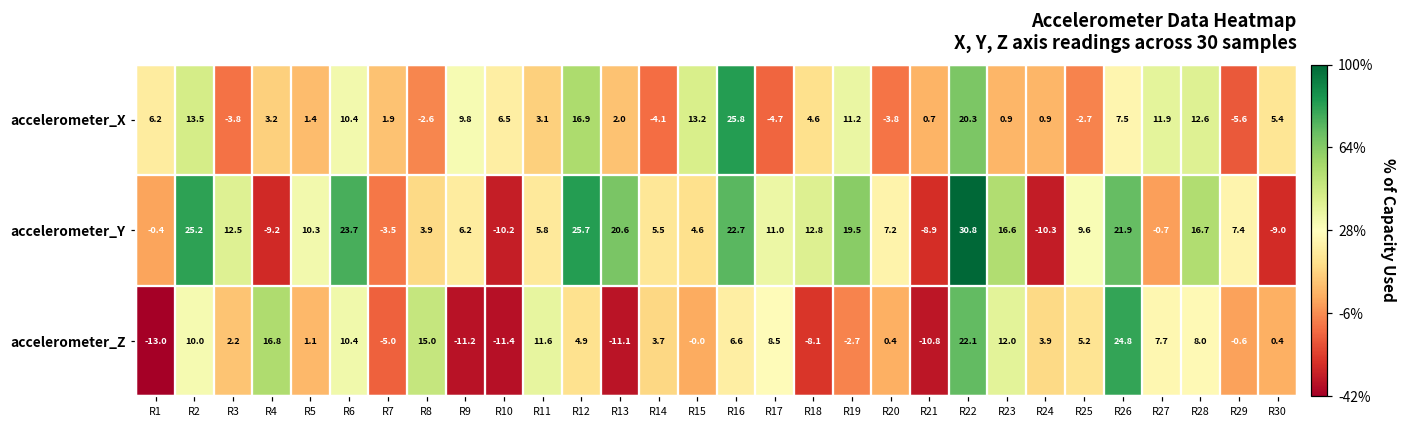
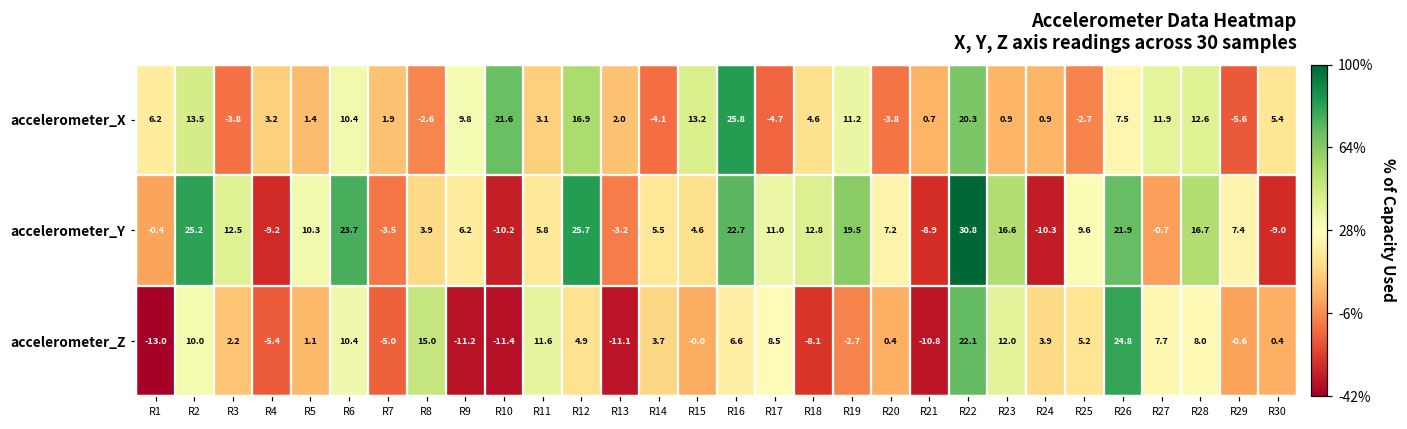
  {
    "accelerometer_X": {
      "R1": 6.2,
      "R2": 13.5,
      "R3": -3.8,
      "R4": 3.2,
      "R5": 1.4,
      "R6": 10.4,
      "R7": 1.9,
      "R8": -2.6,
      "R9": 9.8,
-     "R10": 6.5,
+     "R10": 21.6,
      "R11": 3.1,
      "R12": 16.9,
      "R13": 2.0,
      "R14": -4.1,
      "R15": 13.2,
      "R16": 25.8,
      "R17": -4.7,
      "R18": 4.6,
      "R19": 11.2,
      "R20": -3.8,
      "R21": 0.7,
      "R22": 20.3,
      "R23": 0.9,
      "R24": 0.9,
      "R25": -2.7,
      "R26": 7.5,
      "R27": 11.9,
      "R28": 12.6,
      "R29": -5.6,
      "R30": 5.4
    },
    "accelerometer_Y": {
      "R1": -0.4,
      "R2": 25.2,
      "R3": 12.5,
      "R4": -9.2,
      "R5": 10.3,
      "R6": 23.7,
      "R7": -3.5,
      "R8": 3.9,
      "R9": 6.2,
      "R10": -10.2,
      "R11": 5.8,
      "R12": 25.7,
-     "R13": 20.6,
+     "R13": -3.2,
      "R14": 5.5,
      "R15": 4.6,
      "R16": 22.7,
      "R17": 11.0,
      "R18": 12.8,
      "R19": 19.5,
      "R20": 7.2,
      "R21": -8.9,
      "R22": 30.8,
      "R23": 16.6,
      "R24": -10.3,
      "R25": 9.6,
      "R26": 21.9,
      "R27": -0.7,
      "R28": 16.7,
      "R29": 7.4,
      "R30": -9.0
    },
    "accelerometer_Z": {
      "R1": -13.0,
      "R2": 10.0,
      "R3": 2.2,
-     "R4": 16.8,
+     "R4": -5.4,
      "R5": 1.1,
      "R6": 10.4,
      "R7": -5.0,
      "R8": 15.0,
      "R9": -11.2,
      "R10": -11.4,
      "R11": 11.6,
      "R12": 4.9,
      "R13": -11.1,
      "R14": 3.7,
      "R15": -0.0,
      "R16": 6.6,
      "R17": 8.5,
      "R18": -8.1,
      "R19": -2.7,
      "R20": 0.4,
      "R21": -10.8,
      "R22": 22.1,
      "R23": 12.0,
      "R24": 3.9,
      "R25": 5.2,
      "R26": 24.8,
      "R27": 7.7,
      "R28": 8.0,
      "R29": -0.6,
      "R30": 0.4
    }
  }
